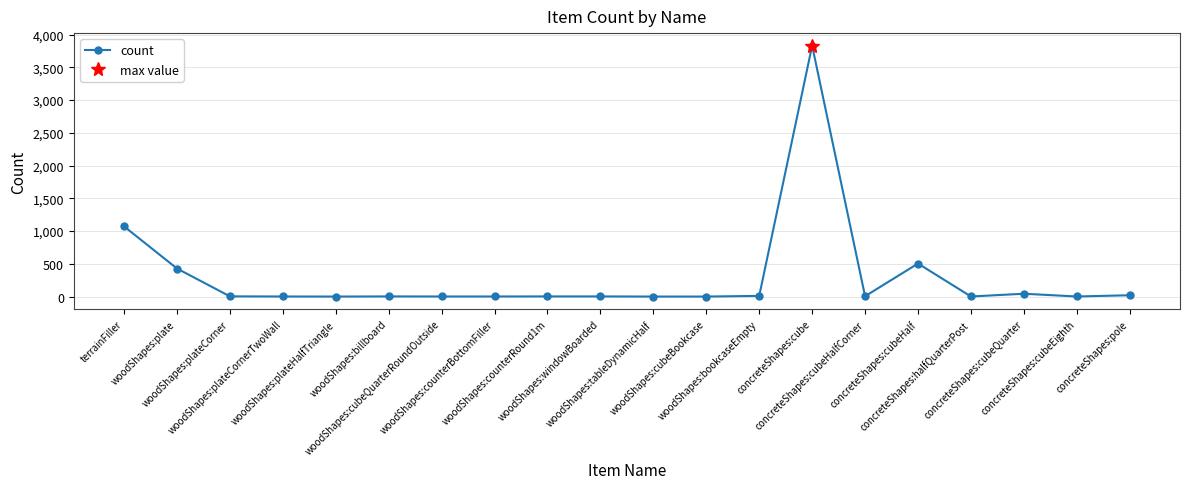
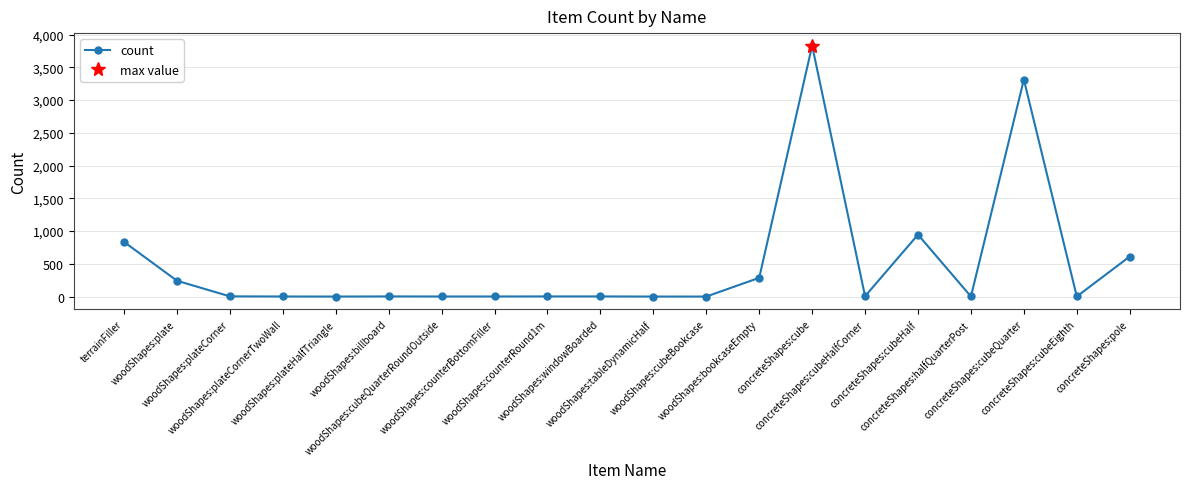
  {
    "count": {
-     "terrainFiller": "1,100",
-     "woodShapes:plate": "400",
+     "terrainFiller": "800",
+     "woodShapes:plate": "200",
      "woodShapes:plateCorner": "0",
      "woodShapes:plateCornerTwoWall": "0",
      "woodShapes:plateHalfTriangle": "0",
      "woodShapes:billboard": "0",
      "woodShapes:cubeQuarterRoundOutside": "0",
      "woodShapes:counterBottomFiller": "0",
      "woodShapes:counterRound1m": "0",
      "woodShapes:windowBoarded": "0",
      "woodShapes:tableDynamicHalf": "0",
      "woodShapes:cubeBookcase": "0",
-     "woodShapes:bookcaseEmpty": "0",
+     "woodShapes:bookcaseEmpty": "300",
      "concreteShapes:cubeHalfCorner": "0",
-     "concreteShapes:cubeHalf": "500",
+     "concreteShapes:cubeHalf": "900",
      "concreteShapes:halfQuarterPost": "0",
-     "concreteShapes:cubeQuarter": "0",
+     "concreteShapes:cubeQuarter": "3,300",
      "concreteShapes:cubeEighth": "0",
-     "concreteShapes:pole": "0"
+     "concreteShapes:pole": "600"
    }
  }
